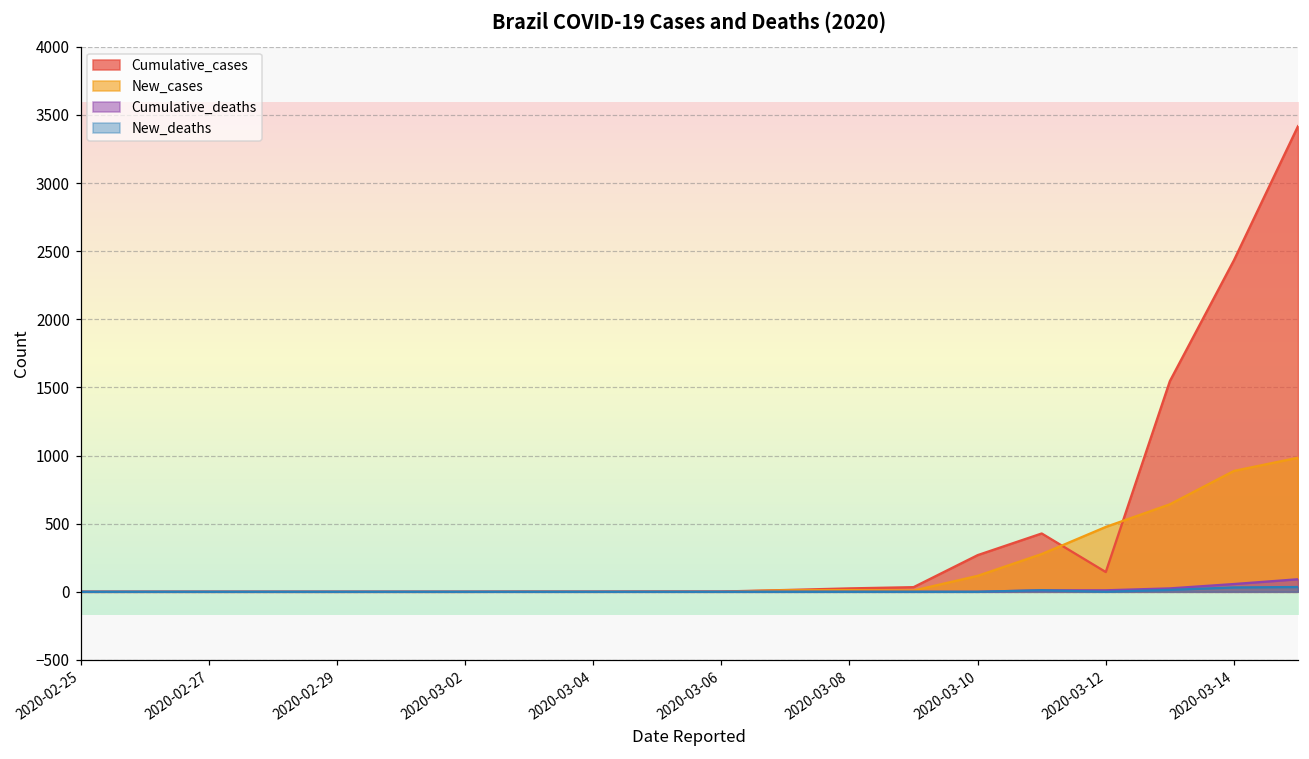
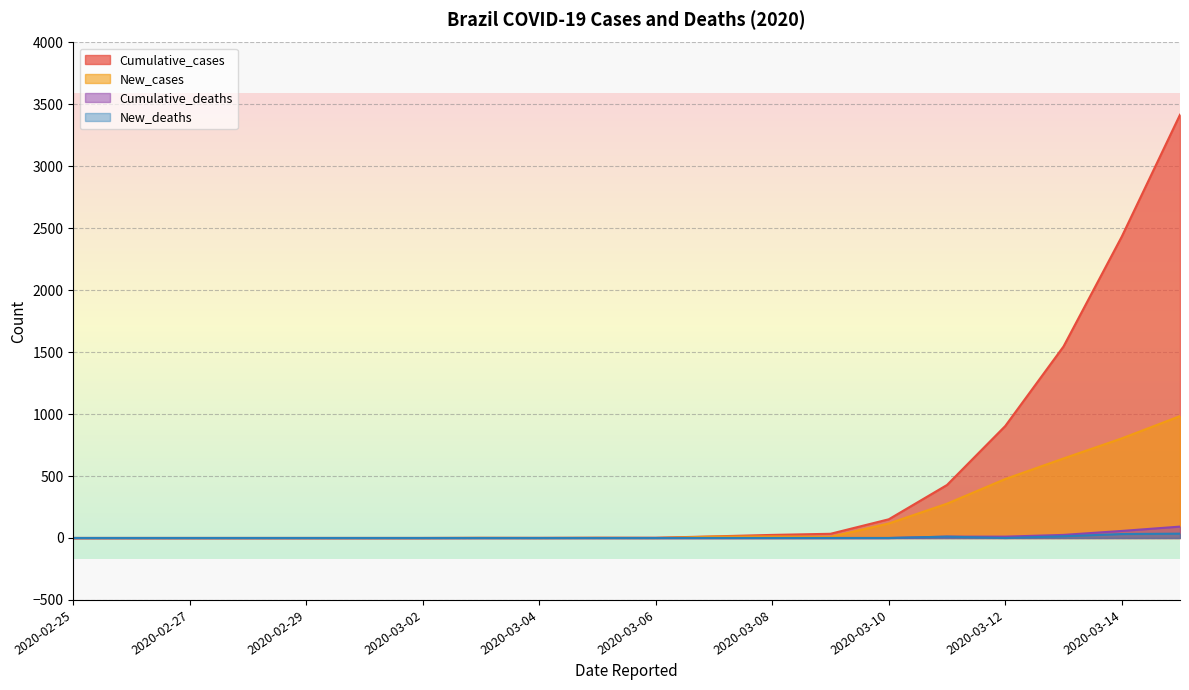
  {
    "Cumulative_cases": {
-     "2020-03-10": 270,
-     "2020-03-12": 150,
+     "2020-03-10": 150,
+     "2020-03-12": 900,
      "2020-03-14": 2430
    },
    "New_cases": {
      "2020-03-10": 120,
      "2020-03-12": 480,
-     "2020-03-14": 890
+     "2020-03-14": 800
    },
    "Cumulative_deaths": {
      "2020-03-14": 60
    },
    "New_deaths": {
      "2020-03-14": 30
    }
  }
